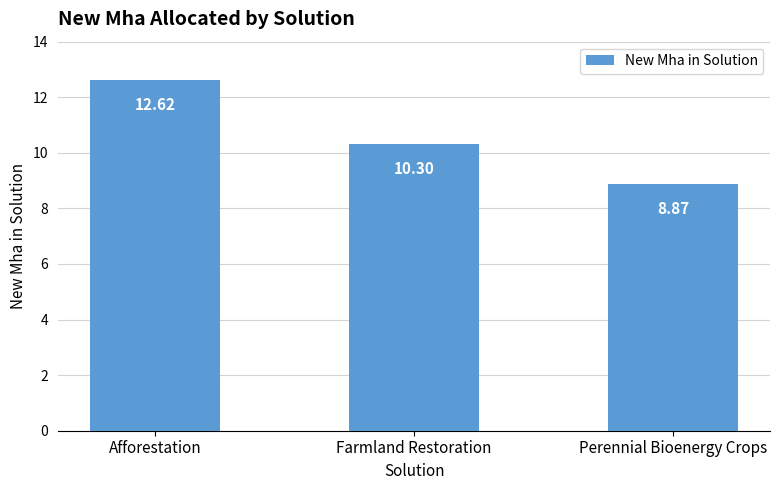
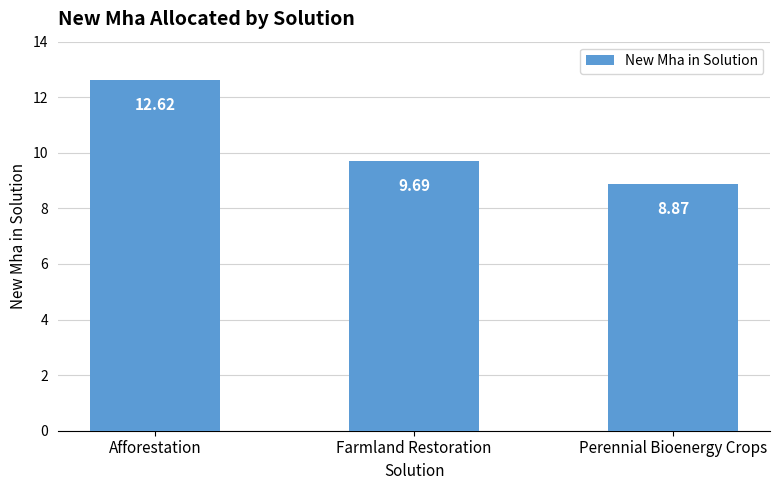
  {
    "Afforestation": 12.62,
-   "Farmland Restoration": 10.30,
+   "Farmland Restoration": 9.69,
    "Perennial Bioenergy Crops": 8.87
  }
